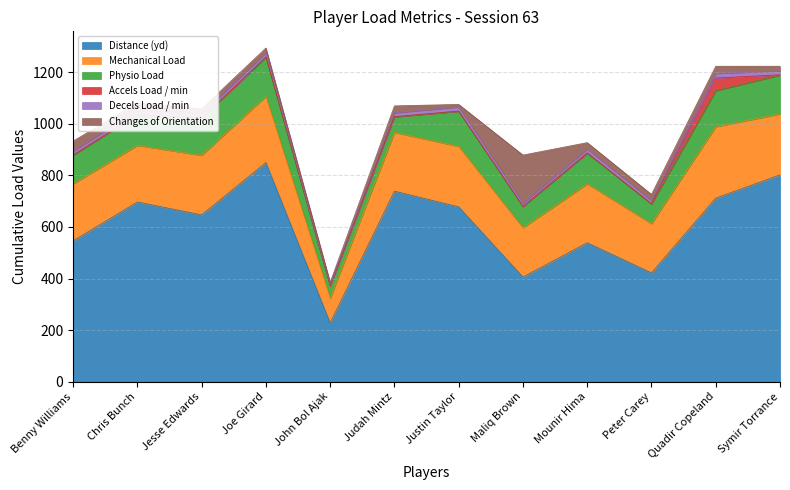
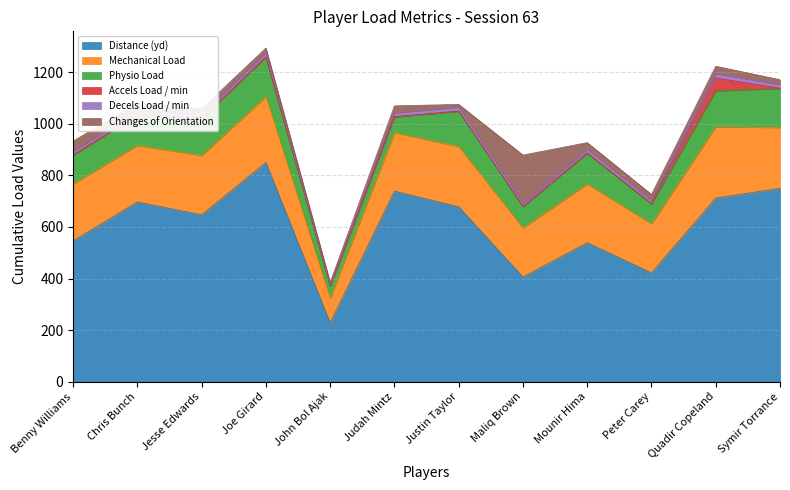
  {
    "Distance (yd)": {
      "Benny Williams": 550,
      "Chris Bunch": 700,
      "Jesse Edwards": 650,
      "Joe Girard": 850,
      "John Bol Ajak": 230,
      "Judah Mintz": 740,
      "Justin Taylor": 680,
      "Maliq Brown": 410,
      "Mounir Hima": 540,
      "Peter Carey": 420,
      "Quadir Copeland": 710,
-     "Symir Torrance": 800
+     "Symir Torrance": 750
    },
    "Mechanical Load": {
      "Benny Williams": 220,
      "Chris Bunch": 220,
      "Jesse Edwards": 230,
      "Joe Girard": 260,
      "John Bol Ajak": 100,
      "Judah Mintz": 230,
      "Justin Taylor": 230,
      "Maliq Brown": 190,
      "Mounir Hima": 230,
      "Peter Carey": 190,
      "Quadir Copeland": 280,
      "Symir Torrance": 240
    },
    "Physio Load": {
      "Quadir Copeland": 140
    },
    "Accels Load / min": {
      "Quadir Copeland": 50
    },
    "Decels Load / min": {
      "Benny Williams": 10,
      "Joe Girard": 20,
      "Judah Mintz": 10,
      "Justin Taylor": 20,
      "Maliq Brown": 10,
      "Mounir Hima": 10,
      "Peter Carey": 10,
      "Quadir Copeland": 20,
      "Symir Torrance": 10
    },
    "Changes of Orientation": {
      "Benny Williams": 40,
      "Joe Girard": 20,
      "Judah Mintz": 30,
      "Justin Taylor": 10,
      "Maliq Brown": 190,
      "Mounir Hima": 30,
      "Peter Carey": 20,
      "Quadir Copeland": 30,
      "Symir Torrance": 20
    }
  }
